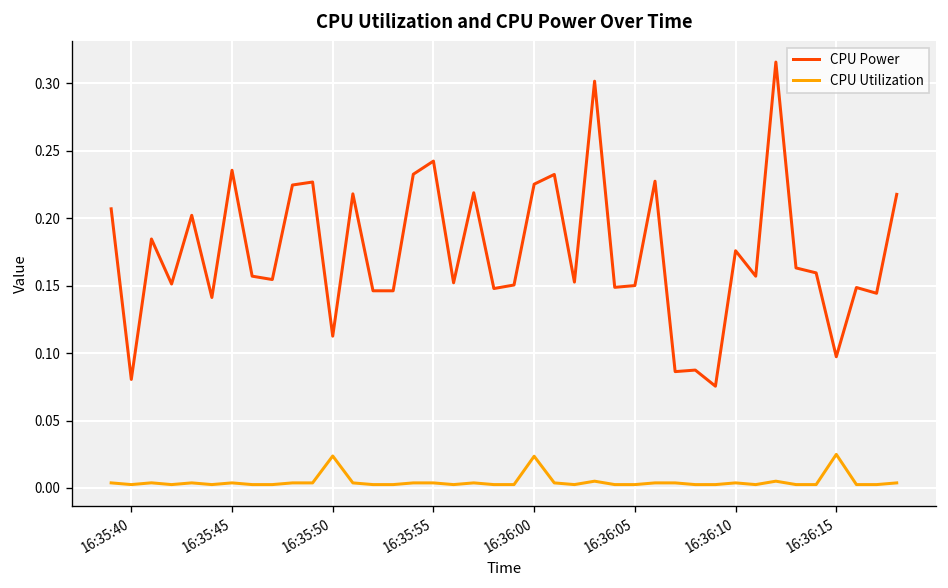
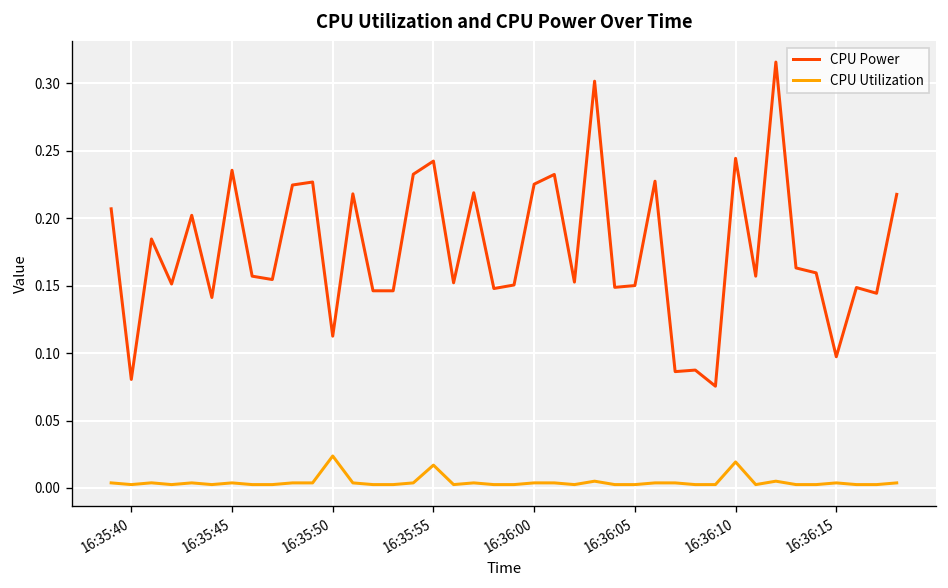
  {
    "CPU Power": {
      "16:35:40": 0.080,
      "16:35:45": 0.235,
      "16:35:50": 0.112,
      "16:35:55": 0.242,
      "16:36:00": 0.225,
      "16:36:05": 0.150,
-     "16:36:10": 0.176,
+     "16:36:10": 0.244,
      "16:36:15": 0.097
    },
    "CPU Utilization": {
      "16:35:40": 0.003,
      "16:35:45": 0.004,
      "16:35:50": 0.024,
-     "16:35:55": 0.004,
-     "16:36:00": 0.024,
+     "16:35:55": 0.017,
+     "16:36:00": 0.004,
      "16:36:05": 0.003,
-     "16:36:10": 0.004,
-     "16:36:15": 0.025
+     "16:36:10": 0.019,
+     "16:36:15": 0.004
    }
  }
